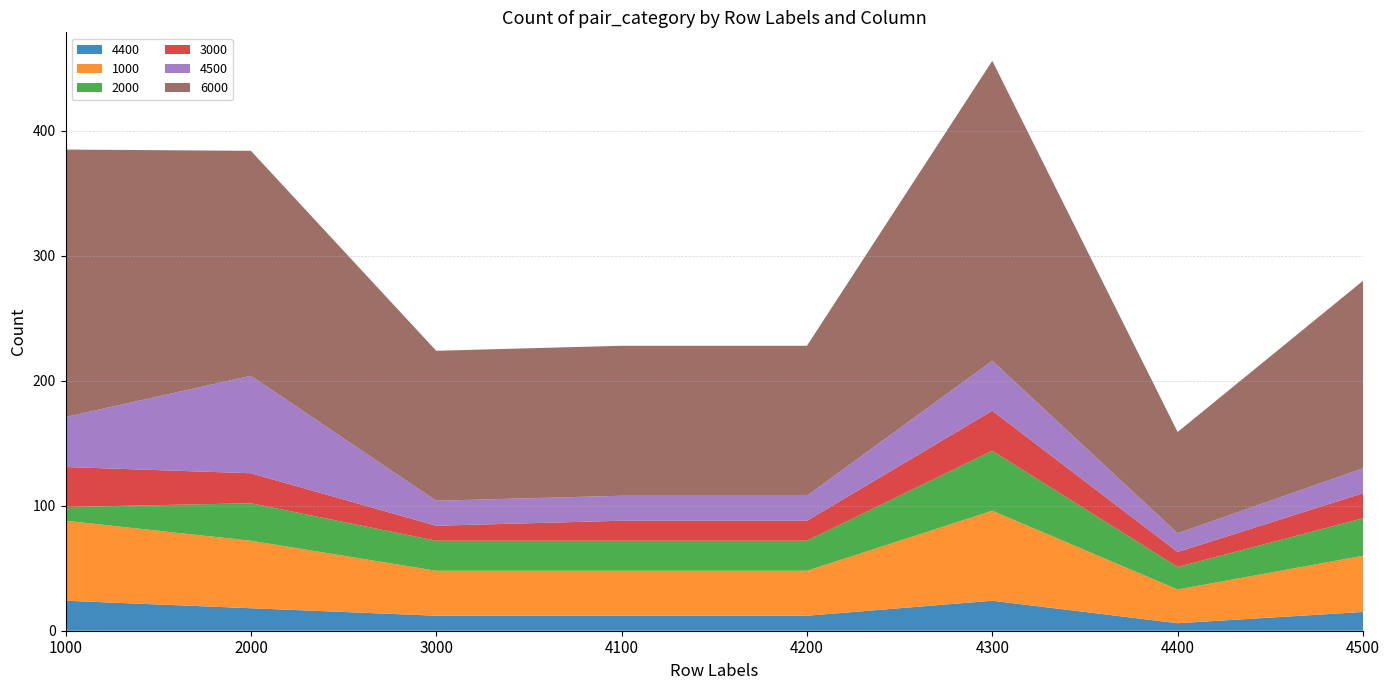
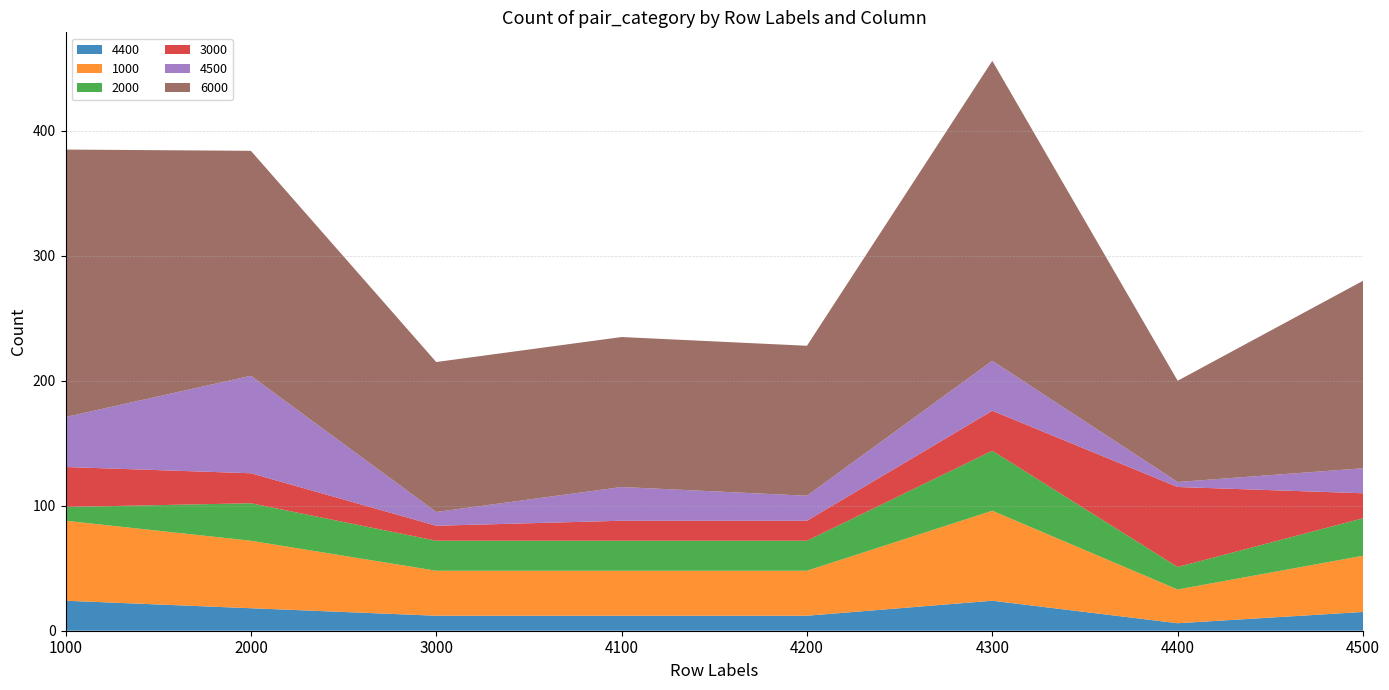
  {
    "4400": {
      "1000": 24,
      "2000": 18,
      "3000": 12,
      "4100": 12,
      "4200": 12,
      "4300": 24,
      "4400": 6,
      "4500": 15
    },
    "1000": {
      "1000": 64,
      "2000": 54,
      "3000": 36,
      "4100": 36,
      "4200": 36,
      "4300": 72,
      "4400": 27,
      "4500": 45
    },
    "2000": {
      "1000": 11,
      "2000": 30,
      "3000": 24,
      "4100": 24,
      "4200": 24,
      "4300": 48,
      "4400": 18,
      "4500": 30
    },
    "3000": {
      "1000": 32,
      "2000": 24,
      "3000": 12,
      "4100": 16,
      "4200": 16,
      "4300": 32,
-     "4400": 12,
+     "4400": 64,
      "4500": 20
    },
    "4500": {
      "1000": 40,
      "2000": 78,
-     "3000": 20,
-     "4100": 20,
+     "3000": 11,
+     "4100": 27,
      "4200": 20,
      "4300": 40,
-     "4400": 15,
+     "4400": 4,
      "4500": 20
    },
    "6000": {
      "1000": 214,
      "2000": 180,
      "3000": 120,
      "4100": 120,
      "4200": 120,
      "4300": 240,
      "4400": 81,
      "4500": 150
    }
  }
